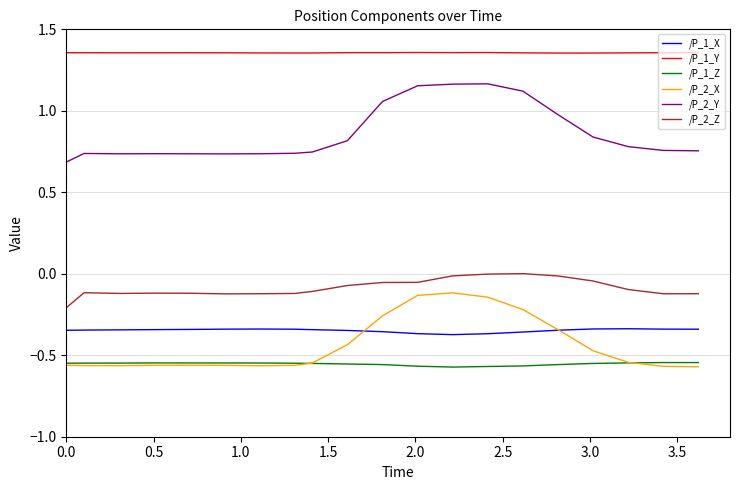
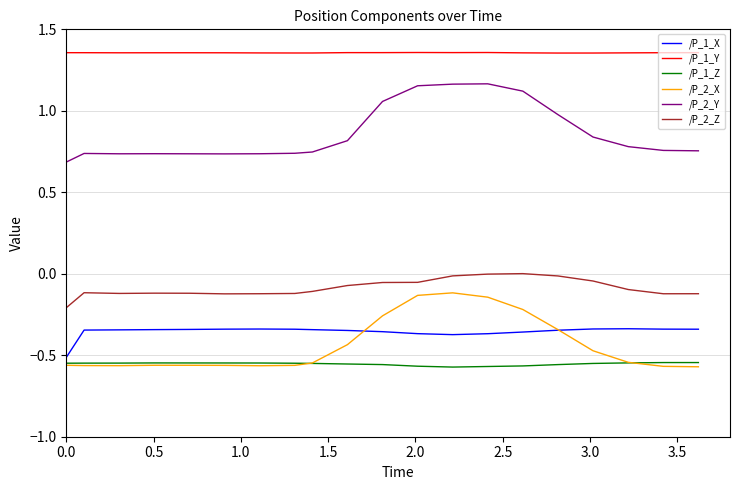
  {
    "/P_1_X": {
-     "0.0": -0.35
+     "0.0": -0.51
    },
    "/P_1_Y": {
      "0.0": 1.36
    },
    "/P_2_Y": {
      "0.0": 0.69
    },
    "/P_2_Z": {
      "0.0": -0.21
    }
  }
